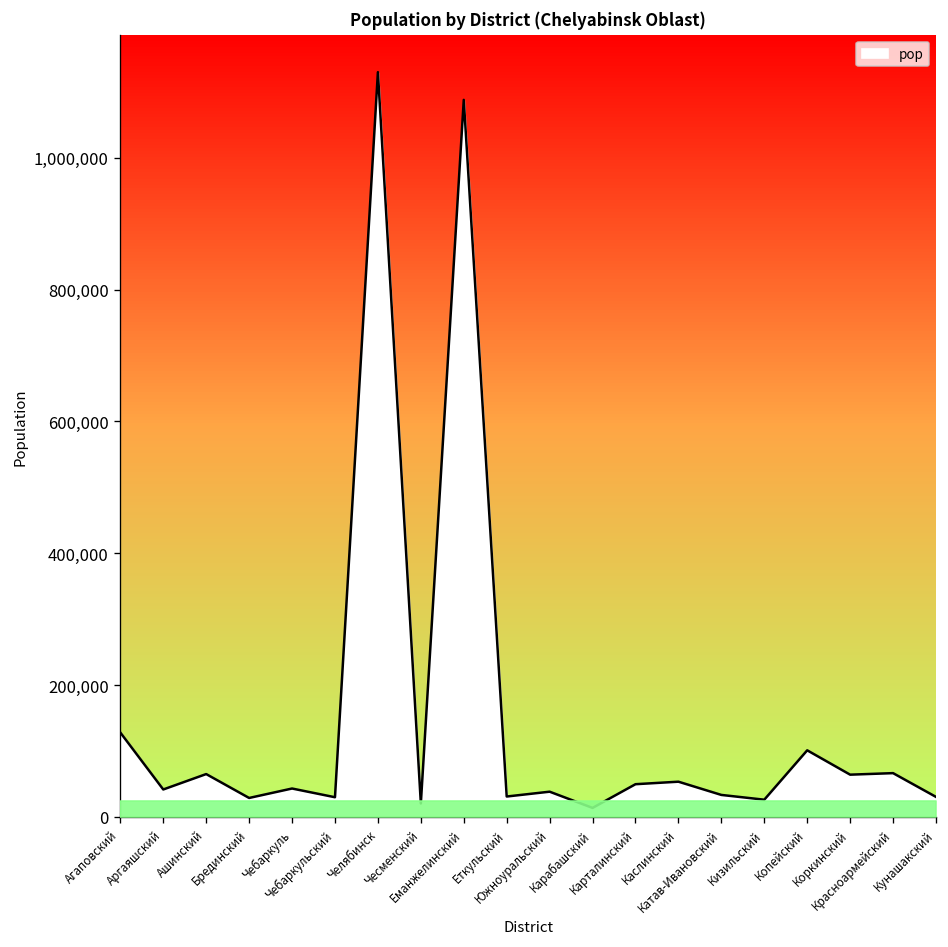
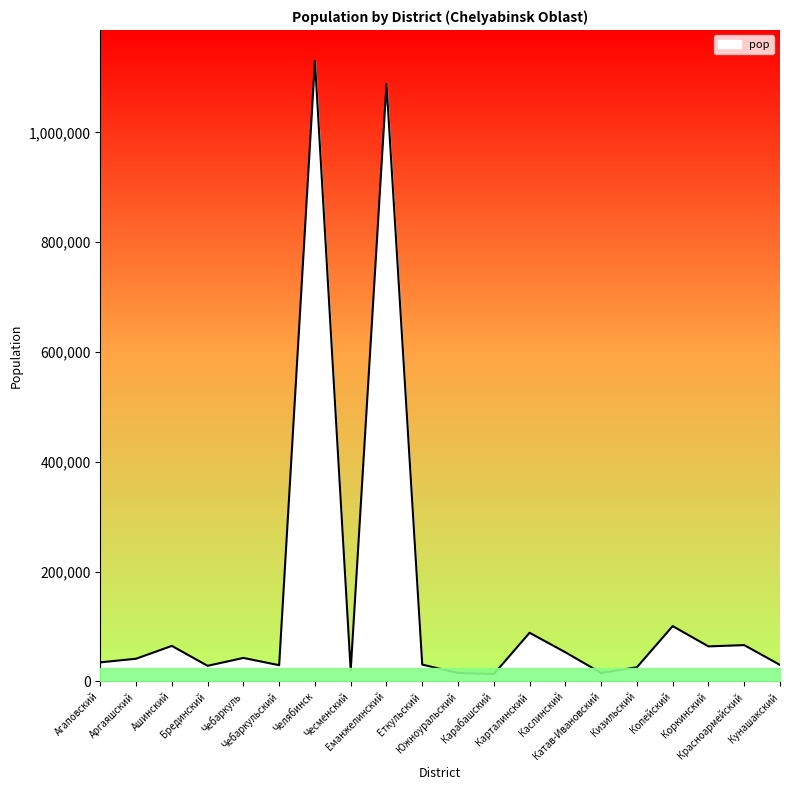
  {
    "pop": {
-     "Агаповский": "130,000",
+     "Агаповский": "30,000",
      "Аргаяшский": "40,000",
      "Ашинский": "60,000",
      "Брединский": "30,000",
      "Чебаркуль": "40,000",
      "Чебаркульский": "30,000",
      "Челябинск": "1,130,000",
      "Еманжелинский": "1,090,000",
      "Еткульский": "30,000",
-     "Южноуральский": "40,000",
+     "Южноуральский": "20,000",
      "Карабашский": "10,000",
-     "Карталинский": "50,000",
+     "Карталинский": "90,000",
      "Каслинский": "50,000",
-     "Катав-Ивановский": "30,000",
+     "Катав-Ивановский": "20,000",
      "Копейский": "100,000",
      "Коркинский": "60,000",
      "Красноармейский": "70,000",
      "Кунашакский": "30,000"
    }
  }
